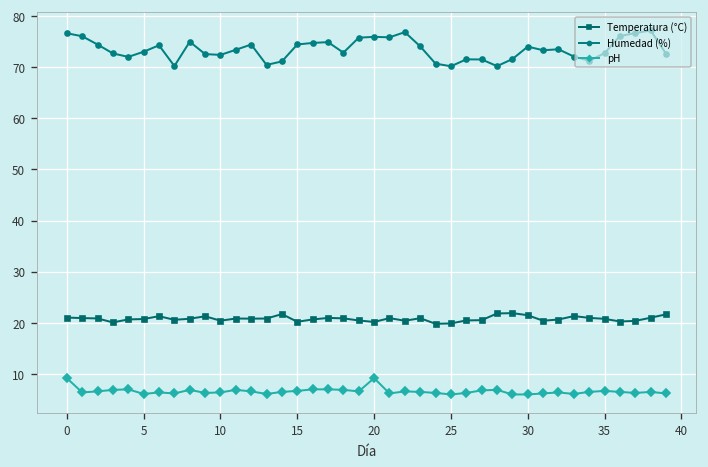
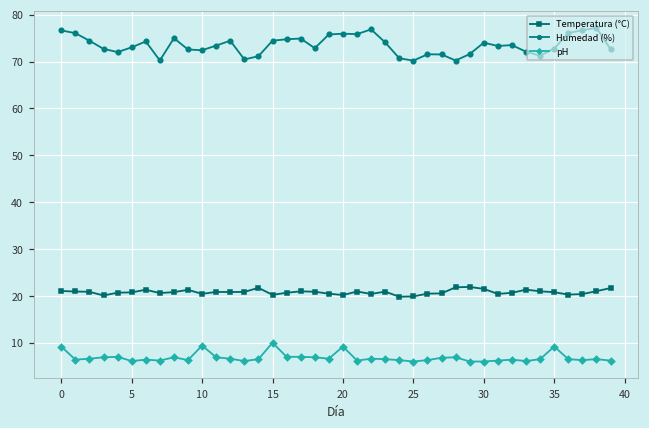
  {
    "pH": {
      "0": 9,
      "5": 6,
-     "10": 6,
-     "15": 7,
+     "10": 9,
+     "15": 10,
      "20": 9,
      "25": 6,
      "30": 6,
-     "35": 7
+     "35": 9
    }
  }
